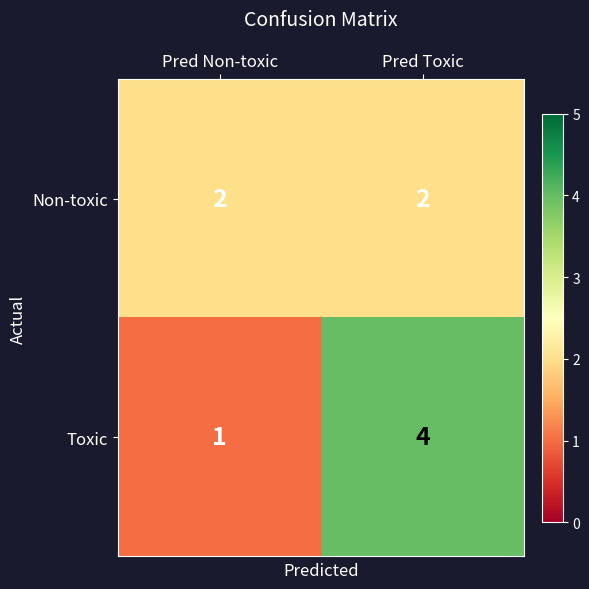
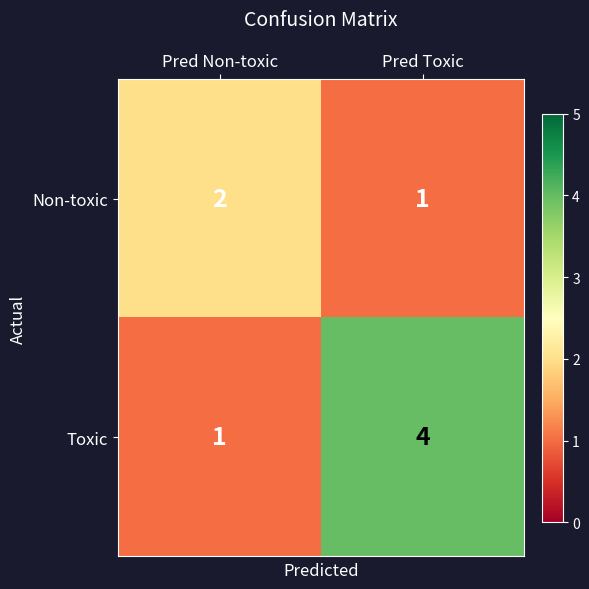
  {
    "Non-toxic": {
      "Pred Non-toxic": 2,
-     "Pred Toxic": 2
+     "Pred Toxic": 1
    },
    "Toxic": {
      "Pred Non-toxic": 1,
      "Pred Toxic": 4
    }
  }
